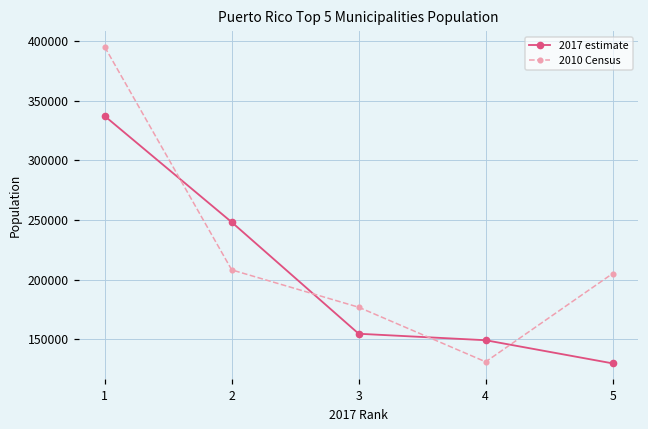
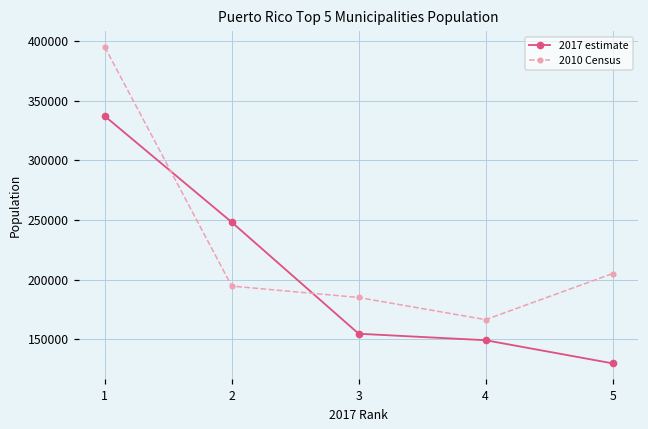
  {
    "2017 estimate": {
      "1": 337000,
      "2": 248000,
      "3": 154000,
      "4": 149000,
      "5": 130000
    },
    "2010 Census": {
      "1": 395000,
-     "2": 208000,
-     "3": 177000,
-     "4": 131000,
+     "2": 195000,
+     "3": 185000,
+     "4": 166000,
      "5": 205000
    }
  }
